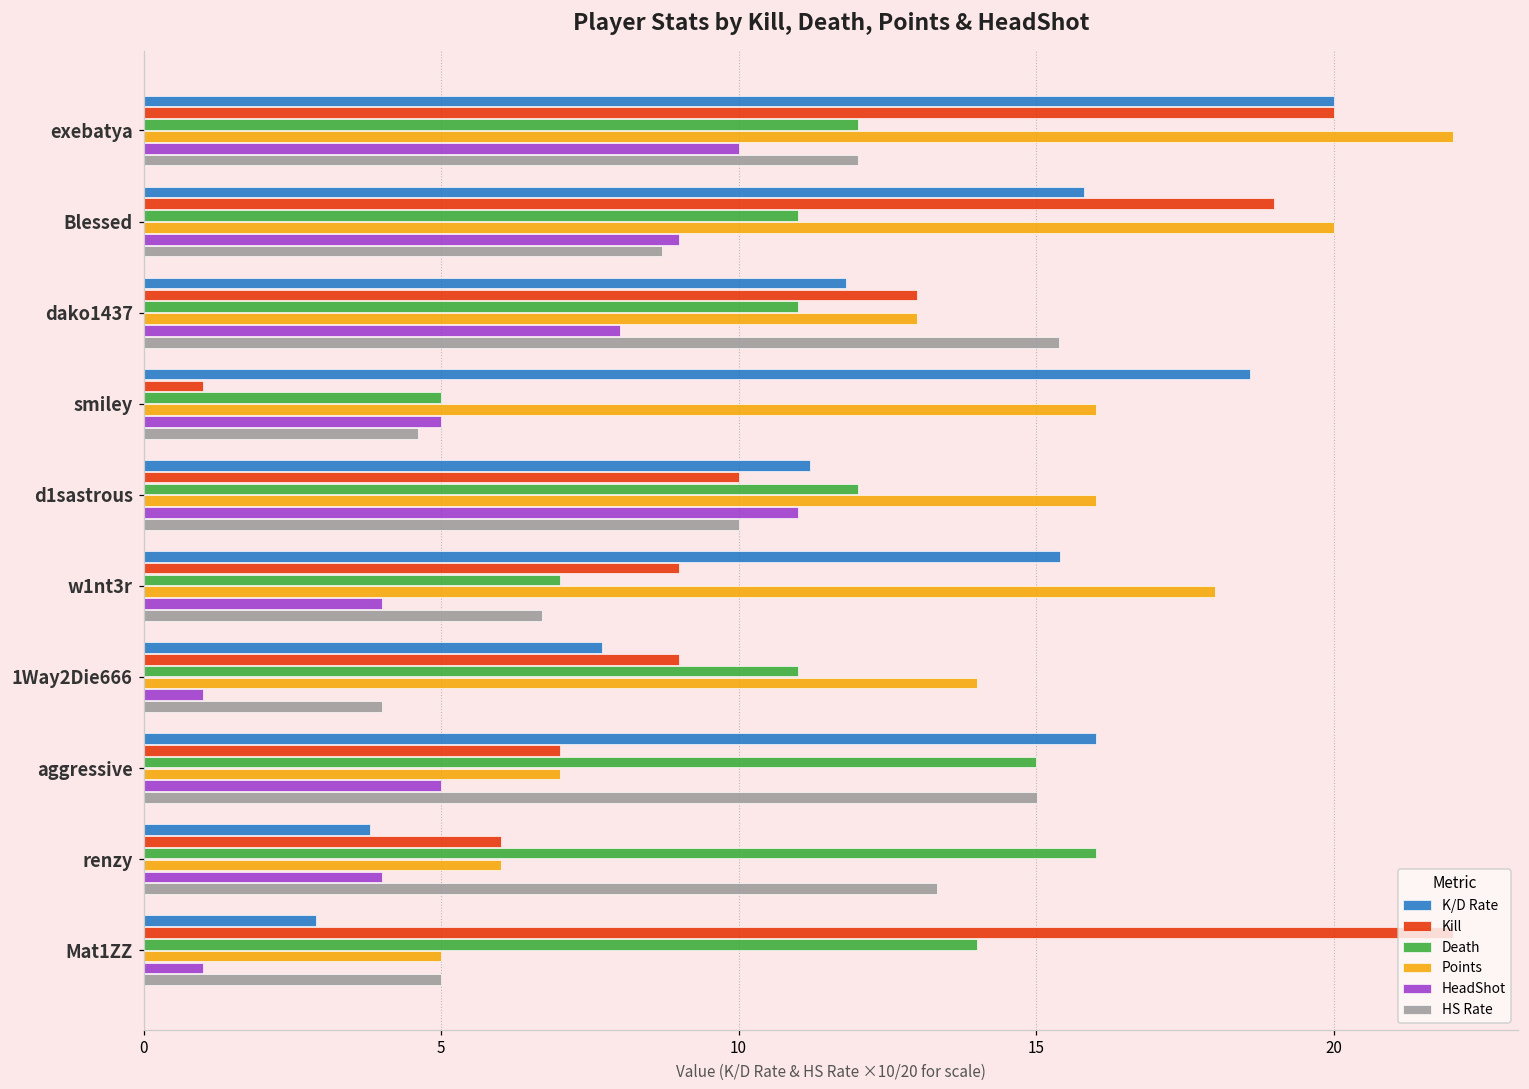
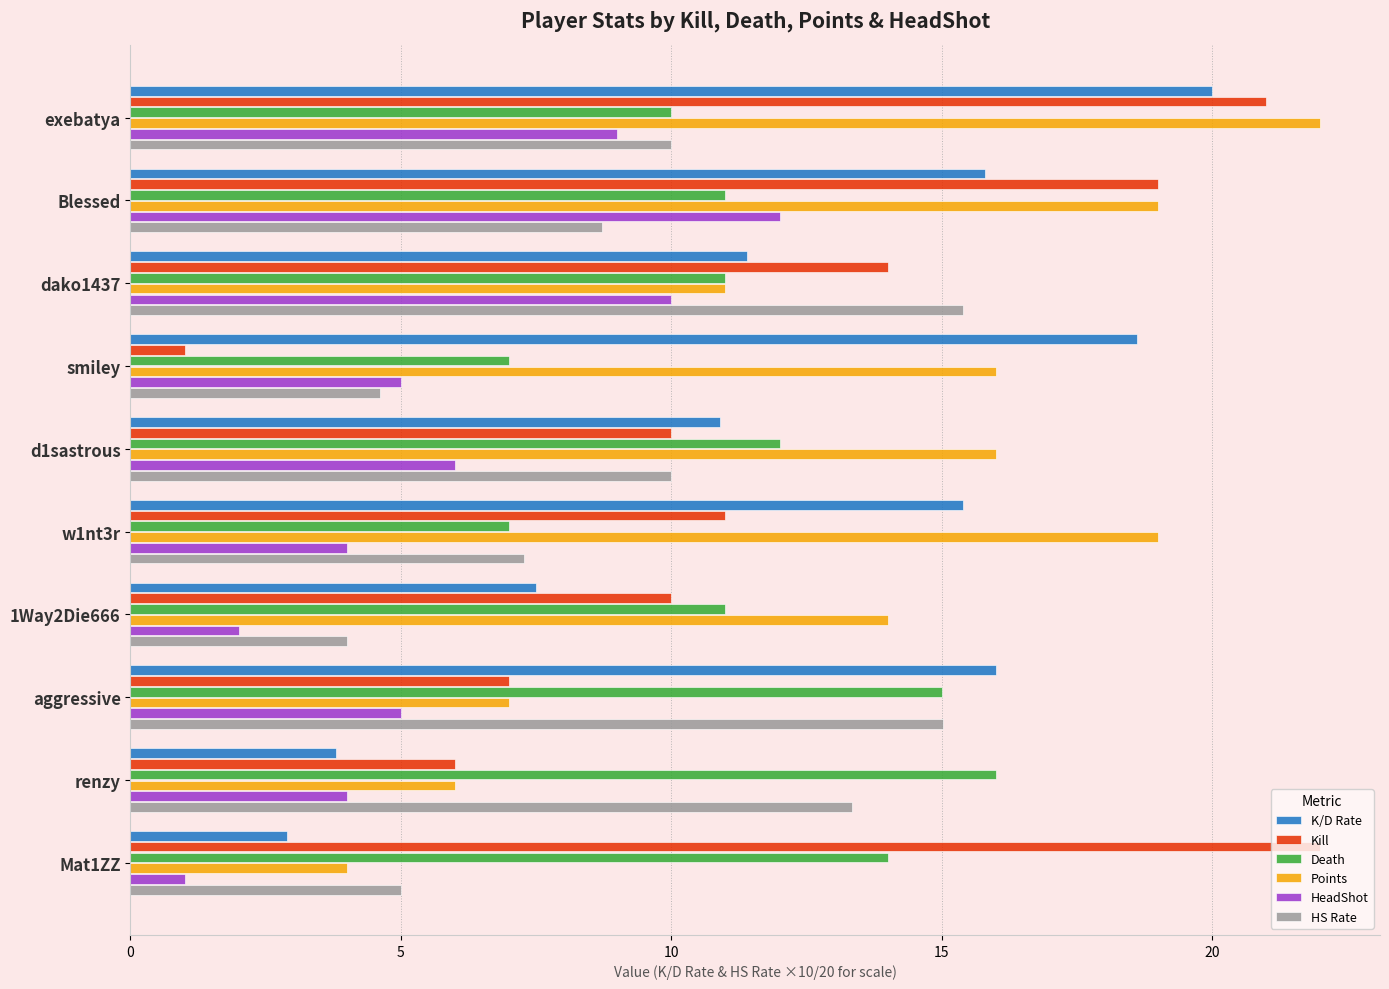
  {
    "K/D Rate": {
      "exebatya": 20.0,
      "Blessed": 15.8,
-     "dako1437": 11.8,
+     "dako1437": 11.4,
      "smiley": 18.6,
-     "d1sastrous": 11.2,
+     "d1sastrous": 10.9,
      "w1nt3r": 15.4,
-     "1Way2Die666": 7.7,
+     "1Way2Die666": 7.5,
      "aggressive": 16.0,
      "renzy": 3.8,
      "Mat1ZZ": 2.9
    },
    "Kill": {
-     "exebatya": 20,
+     "exebatya": 21,
      "Blessed": 19,
-     "dako1437": 13,
+     "dako1437": 14,
      "smiley": 1,
      "d1sastrous": 10,
-     "w1nt3r": 9,
-     "1Way2Die666": 9,
+     "w1nt3r": 11,
+     "1Way2Die666": 10,
      "aggressive": 7,
      "renzy": 6
    },
    "Death": {
-     "exebatya": 12,
+     "exebatya": 10,
      "Blessed": 11,
      "dako1437": 11,
-     "smiley": 5,
+     "smiley": 7,
      "d1sastrous": 12,
      "w1nt3r": 7,
      "1Way2Die666": 11,
      "aggressive": 15,
      "renzy": 16,
      "Mat1ZZ": 14
    },
    "Points": {
      "exebatya": 22,
-     "Blessed": 20,
-     "dako1437": 13,
+     "Blessed": 19,
+     "dako1437": 11,
      "smiley": 16,
      "d1sastrous": 16,
-     "w1nt3r": 18,
+     "w1nt3r": 19,
      "1Way2Die666": 14,
      "aggressive": 7,
      "renzy": 6,
-     "Mat1ZZ": 5
+     "Mat1ZZ": 4
    },
    "HeadShot": {
-     "exebatya": 10,
-     "Blessed": 9,
-     "dako1437": 8,
+     "exebatya": 9,
+     "Blessed": 12,
+     "dako1437": 10,
      "smiley": 5,
-     "d1sastrous": 11,
+     "d1sastrous": 6,
      "w1nt3r": 4,
-     "1Way2Die666": 1,
+     "1Way2Die666": 2,
      "aggressive": 5,
      "renzy": 4,
      "Mat1ZZ": 1
    },
    "HS Rate": {
-     "exebatya": 12.0,
+     "exebatya": 10.0,
      "Blessed": 8.7,
      "dako1437": 15.4,
      "smiley": 4.6,
      "d1sastrous": 10.0,
-     "w1nt3r": 6.7,
+     "w1nt3r": 7.3,
      "1Way2Die666": 4.0,
      "aggressive": 15.0,
      "renzy": 13.3,
      "Mat1ZZ": 5.0
    }
  }
